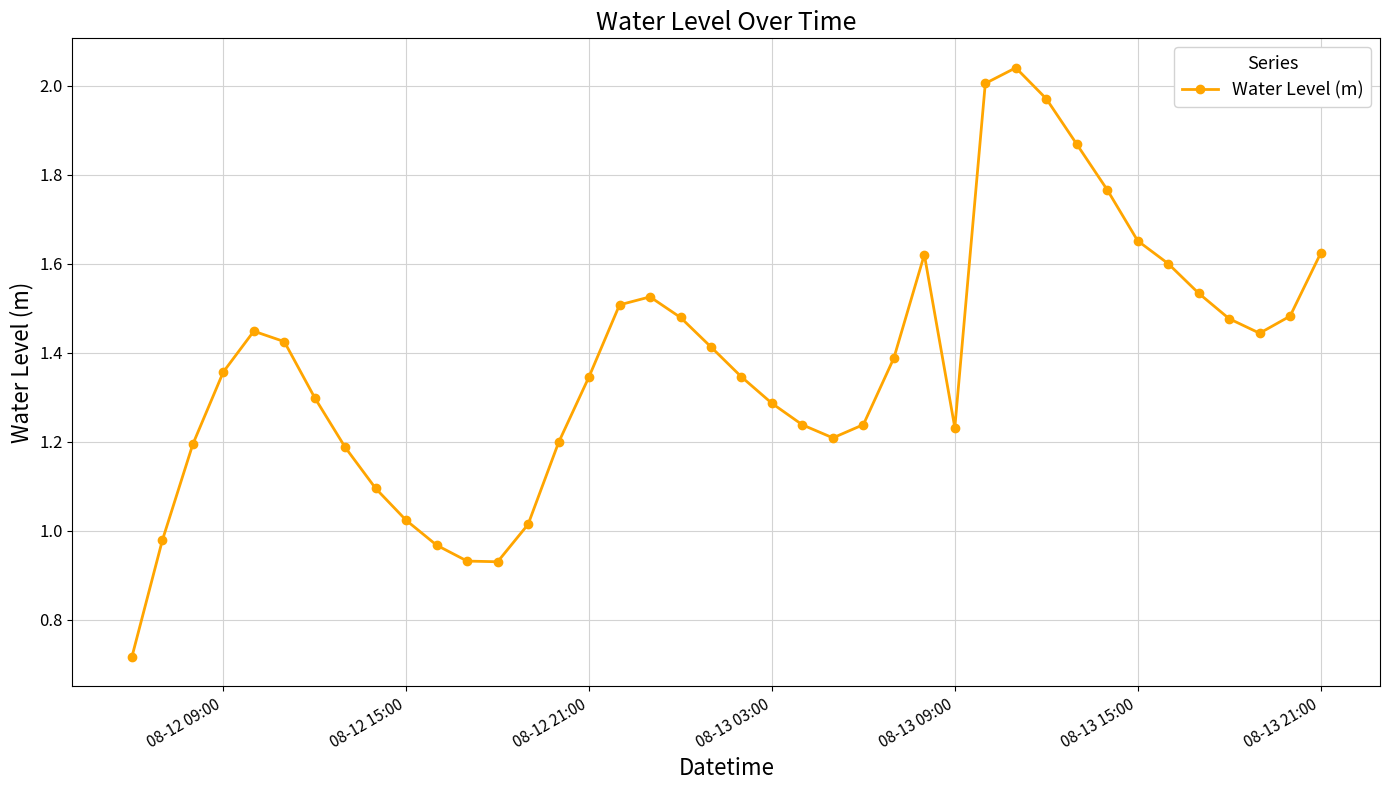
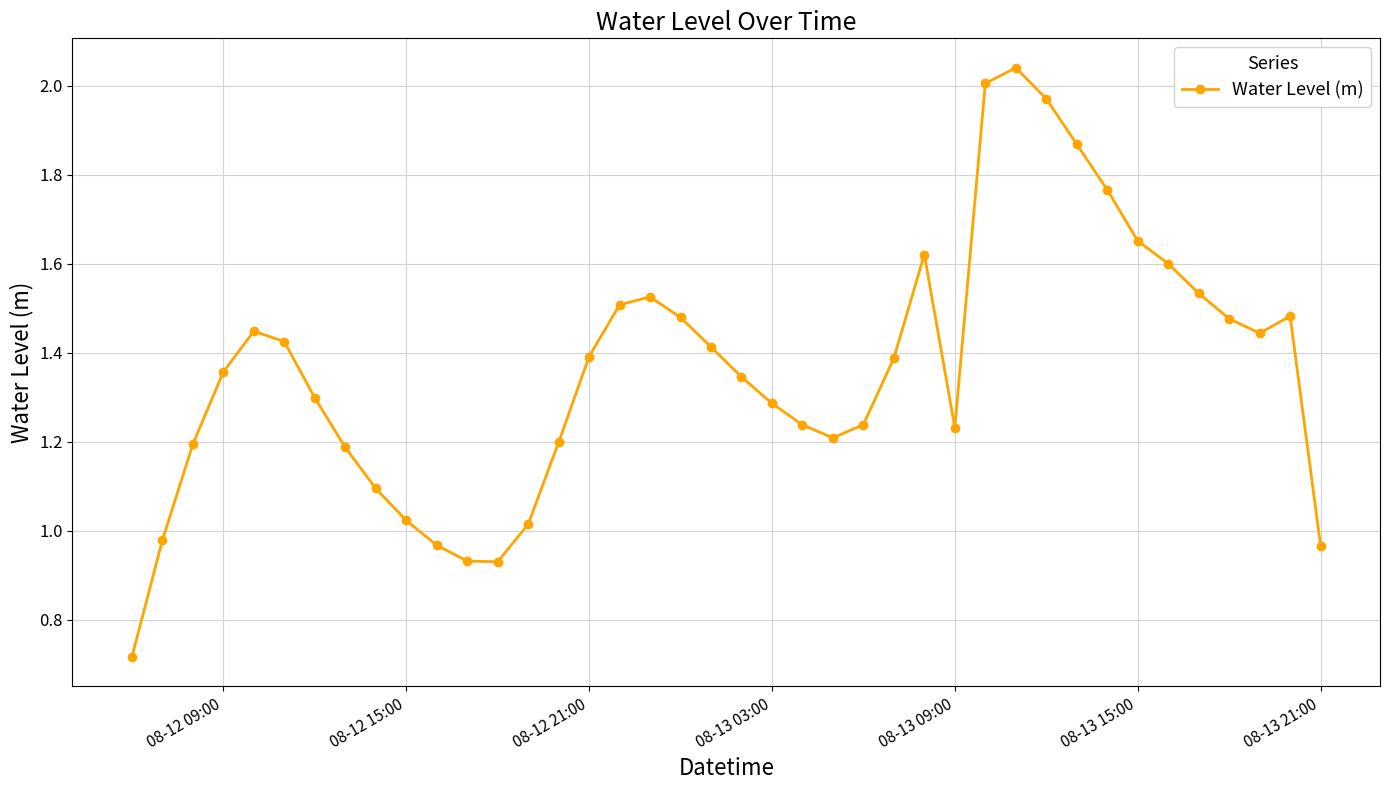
  {
    "08-12 09:00": 1.36,
    "08-12 15:00": 1.02,
-   "08-12 21:00": 1.35,
+   "08-12 21:00": 1.39,
    "08-13 03:00": 1.29,
    "08-13 09:00": 1.23,
    "08-13 15:00": 1.65,
-   "08-13 21:00": 1.62
+   "08-13 21:00": 0.97
  }
